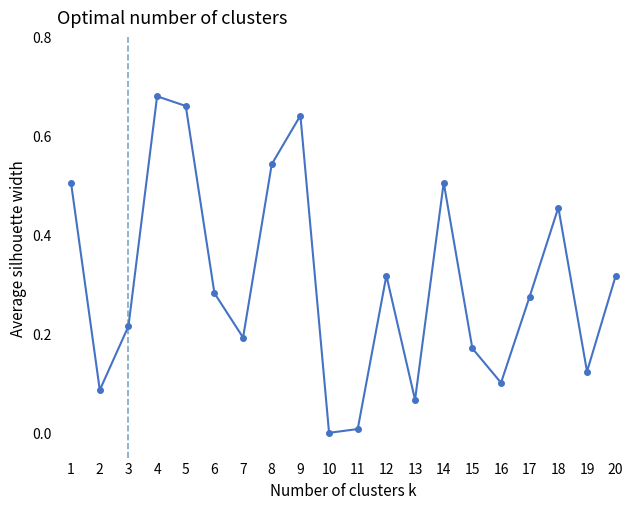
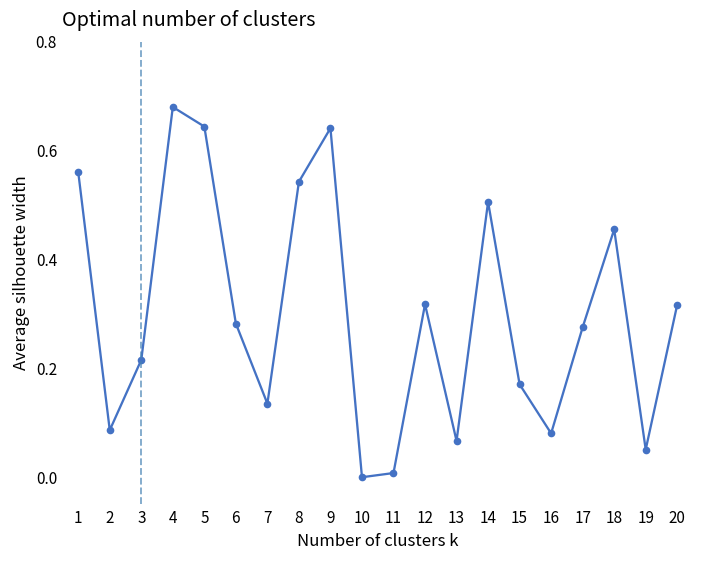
  {
-   "1": 0.50,
+   "1": 0.56,
    "2": 0.09,
    "3": 0.22,
    "4": 0.68,
-   "5": 0.66,
+   "5": 0.64,
    "6": 0.28,
-   "7": 0.19,
+   "7": 0.14,
    "8": 0.54,
    "9": 0.64,
    "10": 0.00,
    "11": 0.01,
    "12": 0.32,
    "13": 0.07,
    "14": 0.51,
    "15": 0.17,
-   "16": 0.10,
+   "16": 0.08,
    "17": 0.28,
    "18": 0.46,
-   "19": 0.12,
+   "19": 0.05,
    "20": 0.32
  }
